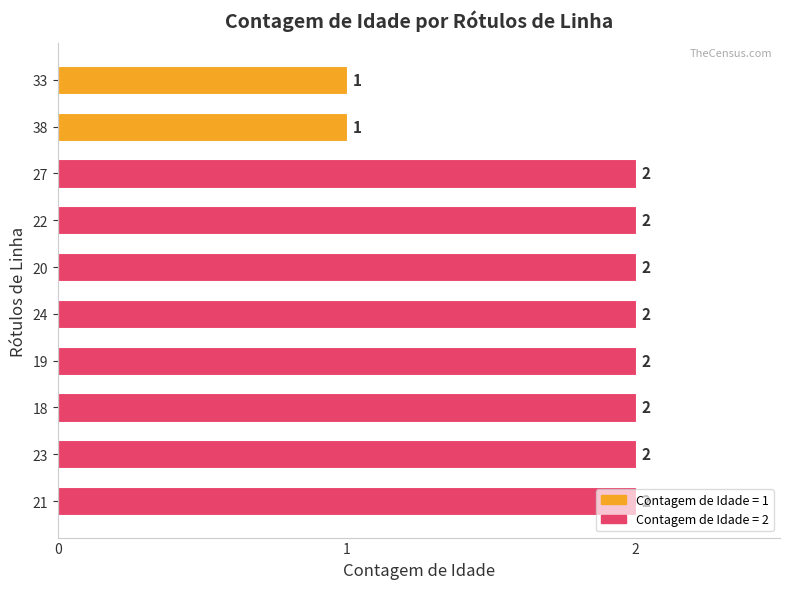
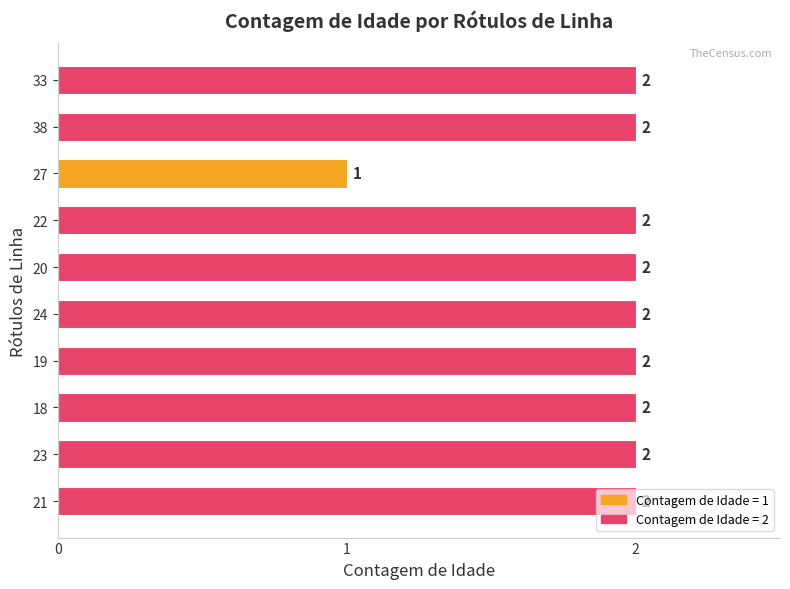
  {
-   "33": 1,
-   "38": 1,
-   "27": 2,
+   "33": 2,
+   "38": 2,
+   "27": 1,
    "22": 2,
    "20": 2,
    "24": 2,
    "19": 2,
    "18": 2,
    "23": 2
  }
